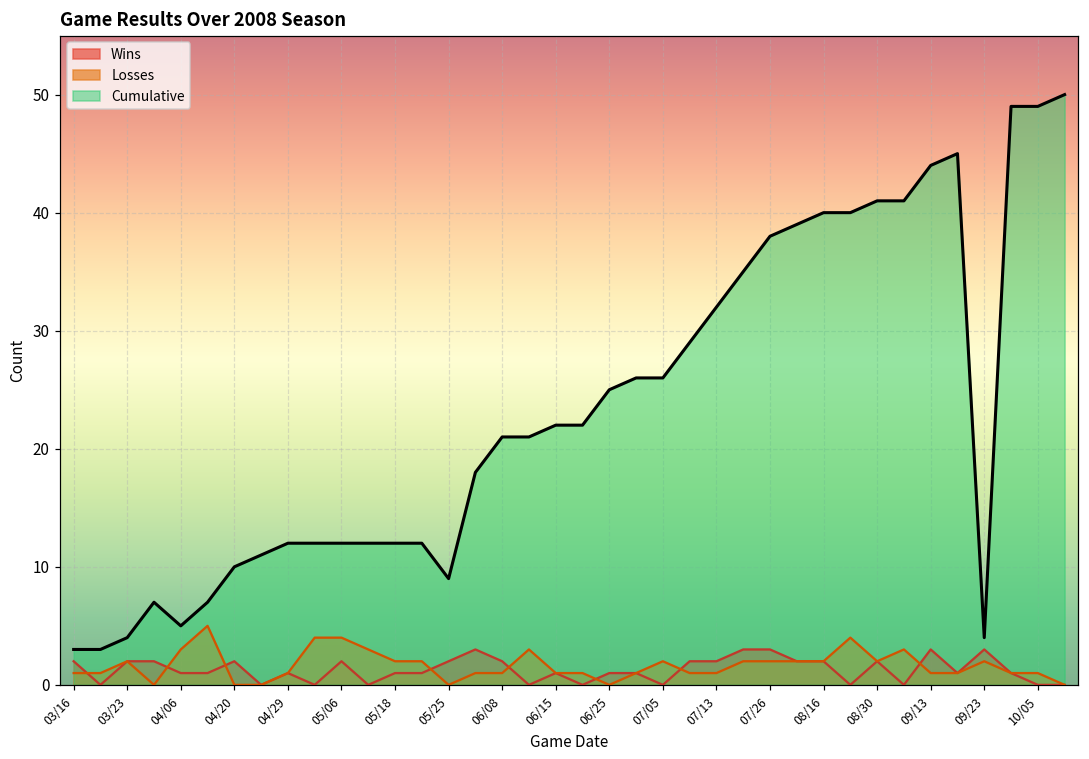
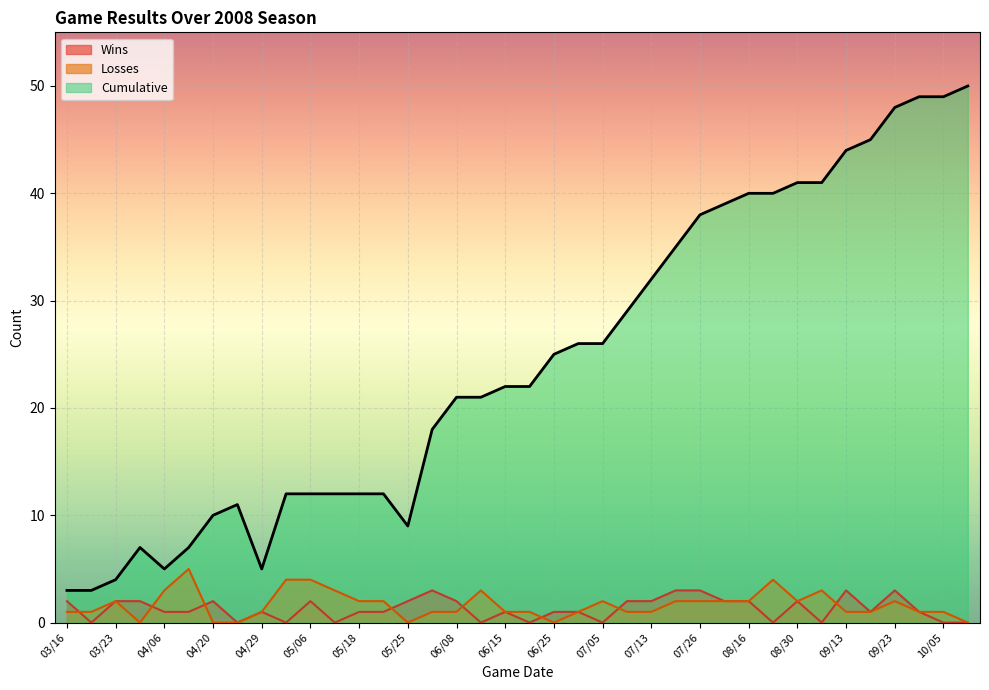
  {
    "Cumulative": {
      "03/16": 3,
      "03/23": 4,
      "04/06": 5,
      "04/20": 10,
-     "04/29": 12,
+     "04/29": 5,
      "05/06": 12,
      "05/18": 12,
      "05/25": 9,
      "06/08": 21,
      "06/15": 22,
      "06/25": 25,
      "07/05": 26,
      "07/13": 32,
      "07/26": 38,
      "08/16": 40,
      "08/30": 41,
      "09/13": 44,
-     "09/23": 4,
+     "09/23": 48,
      "10/05": 49
    }
  }
